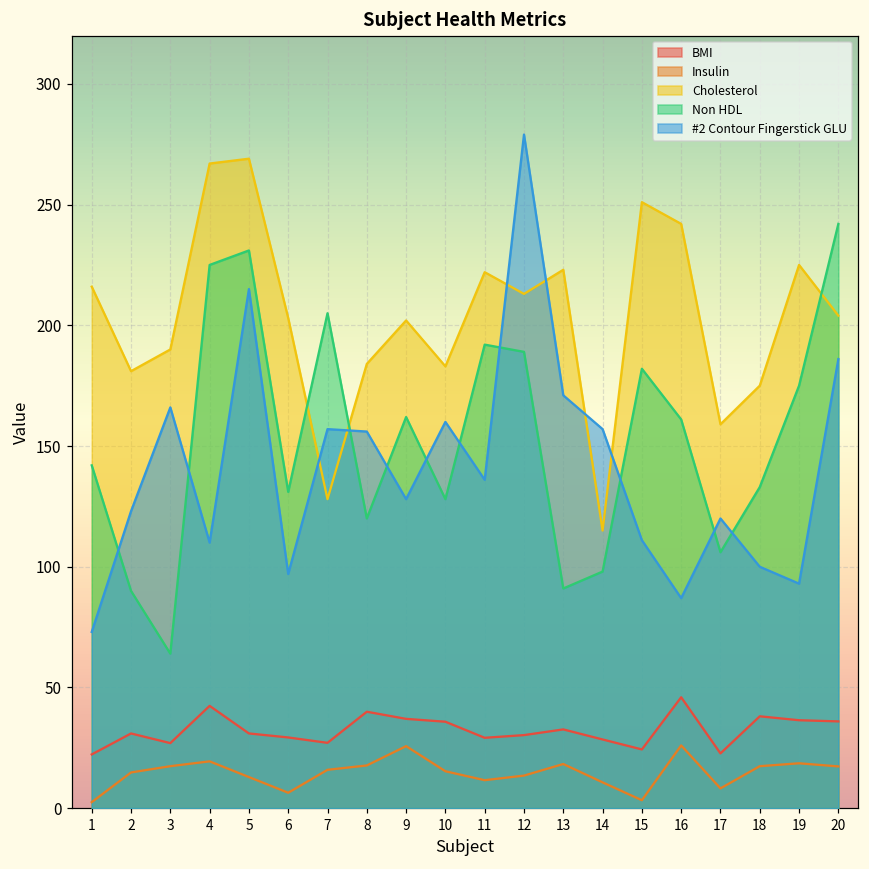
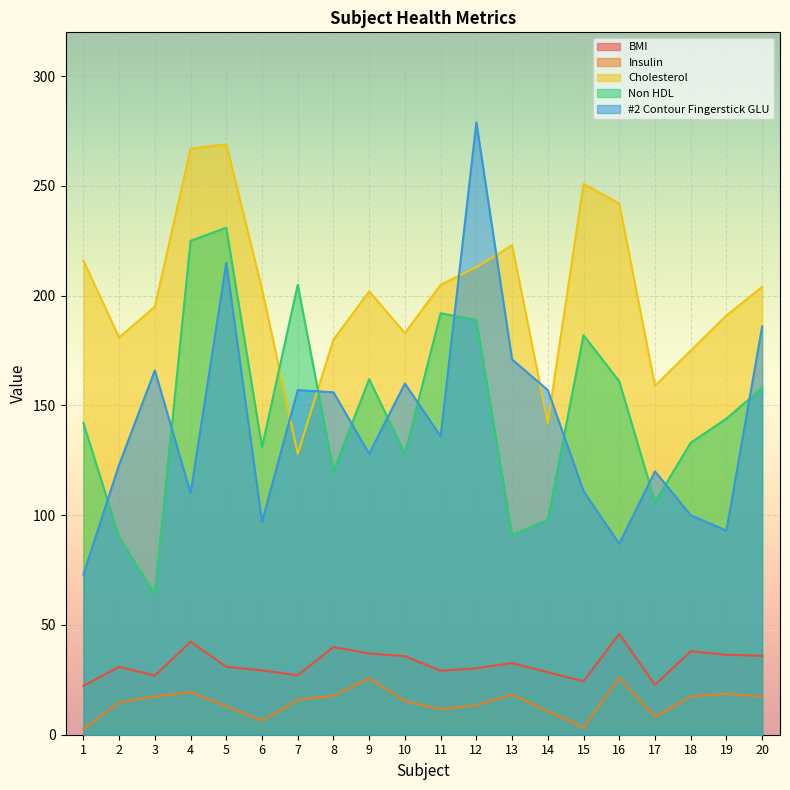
  {
    "Cholesterol": {
      "1": 216,
      "2": 181,
-     "3": 190,
+     "3": 195,
      "4": 267,
      "5": 269,
      "6": 203,
      "7": 128,
-     "8": 184,
+     "8": 180,
      "9": 202,
      "10": 183,
-     "11": 222,
+     "11": 205,
      "12": 213,
      "13": 223,
-     "14": 115,
+     "14": 142,
      "15": 251,
      "16": 242,
      "17": 159,
      "18": 175,
-     "19": 225,
+     "19": 191,
      "20": 204
    },
    "Non HDL": {
      "1": 142,
      "2": 90,
      "3": 64,
      "4": 225,
      "5": 231,
      "6": 131,
      "7": 205,
      "8": 120,
      "9": 162,
      "10": 128,
      "11": 192,
      "12": 189,
      "13": 91,
      "14": 98,
      "15": 182,
      "16": 161,
      "17": 106,
      "18": 133,
-     "19": 175,
-     "20": 242
+     "19": 144,
+     "20": 158
    },
    "#2 Contour Fingerstick GLU": {
      "1": 73,
      "2": 123,
      "3": 166,
      "4": 110,
      "5": 215,
      "6": 97,
      "7": 157,
      "8": 156,
      "9": 128,
      "10": 160,
      "11": 136,
      "12": 279,
      "13": 171,
      "14": 157,
      "15": 111,
      "16": 87,
      "17": 120,
      "18": 100,
      "19": 93,
      "20": 186
    }
  }
